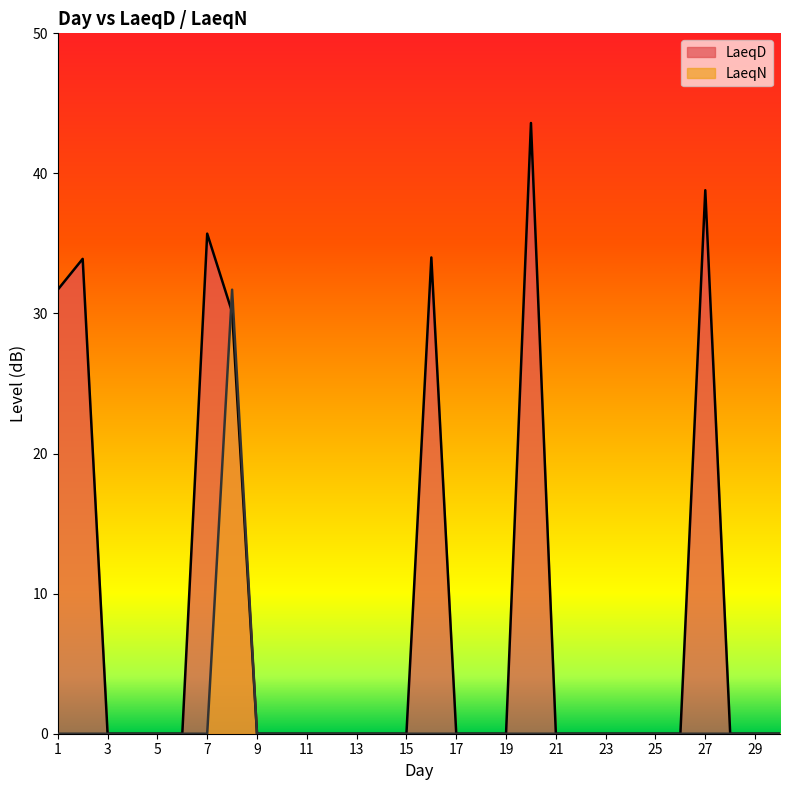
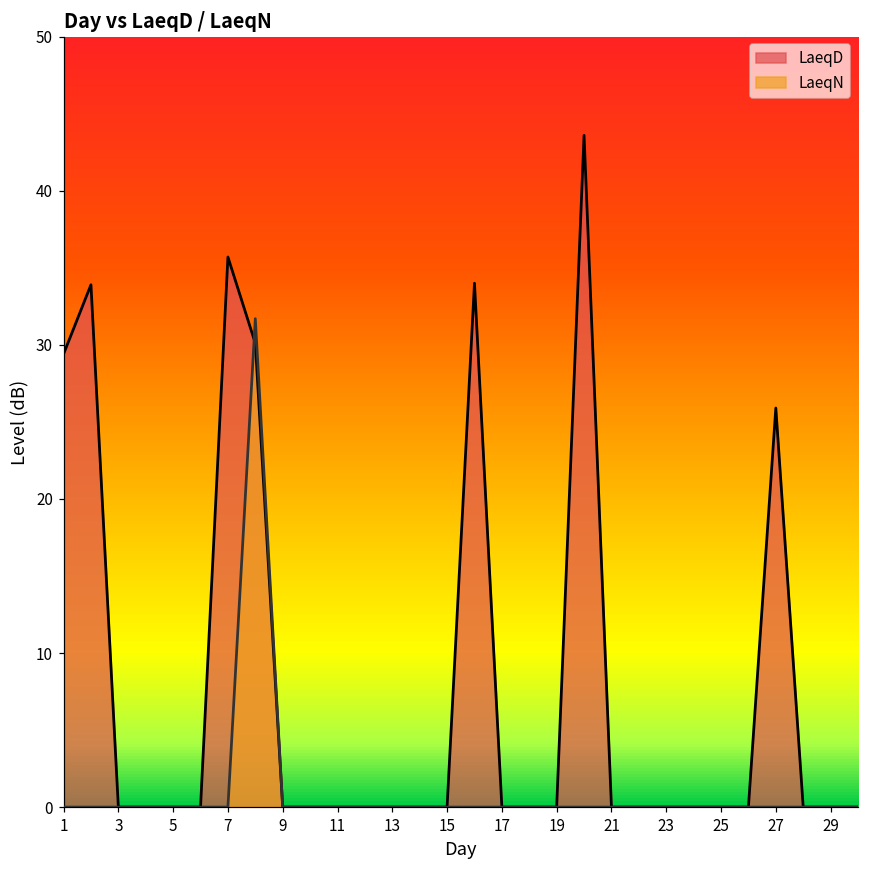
  {
    "LaeqD": {
-     "1": 31.7,
+     "1": 29.4,
      "7": 35.7,
-     "27": 38.8
+     "27": 25.9
    },
    "LaeqN": {
      "1": 0.0,
      "7": 0.0,
      "27": 0.0
    }
  }
